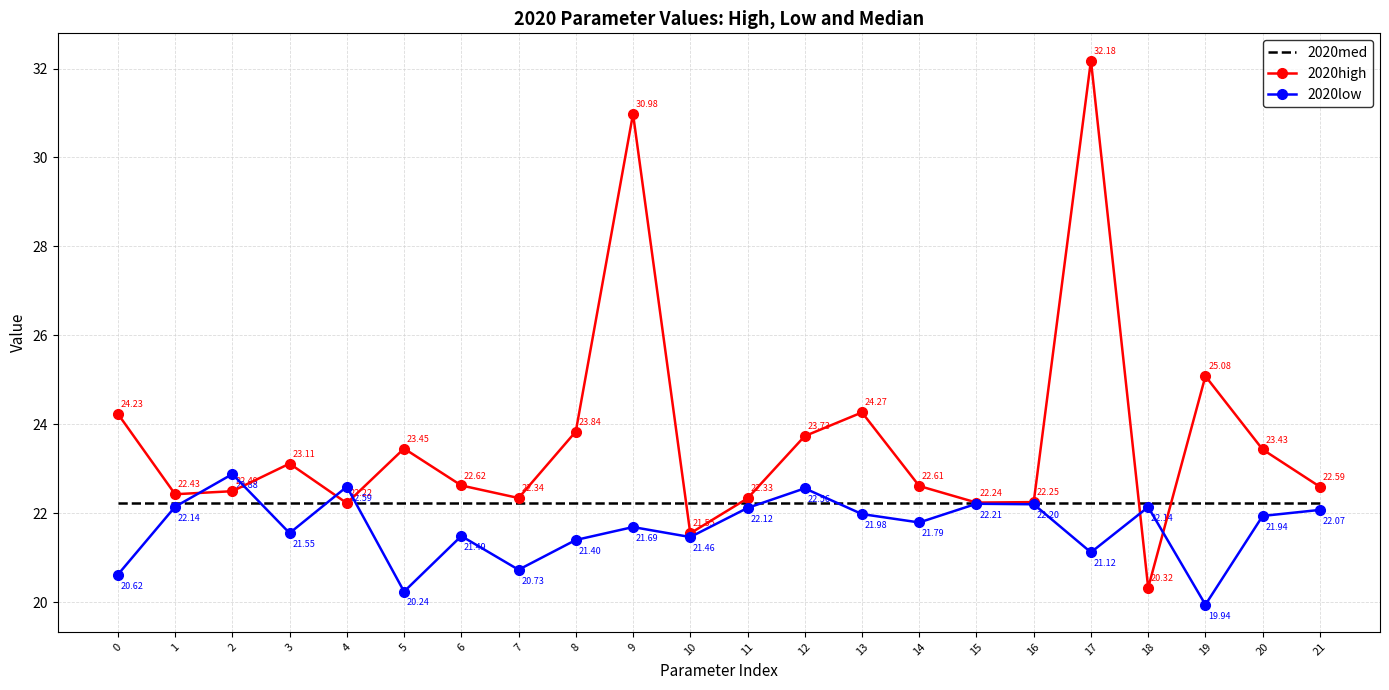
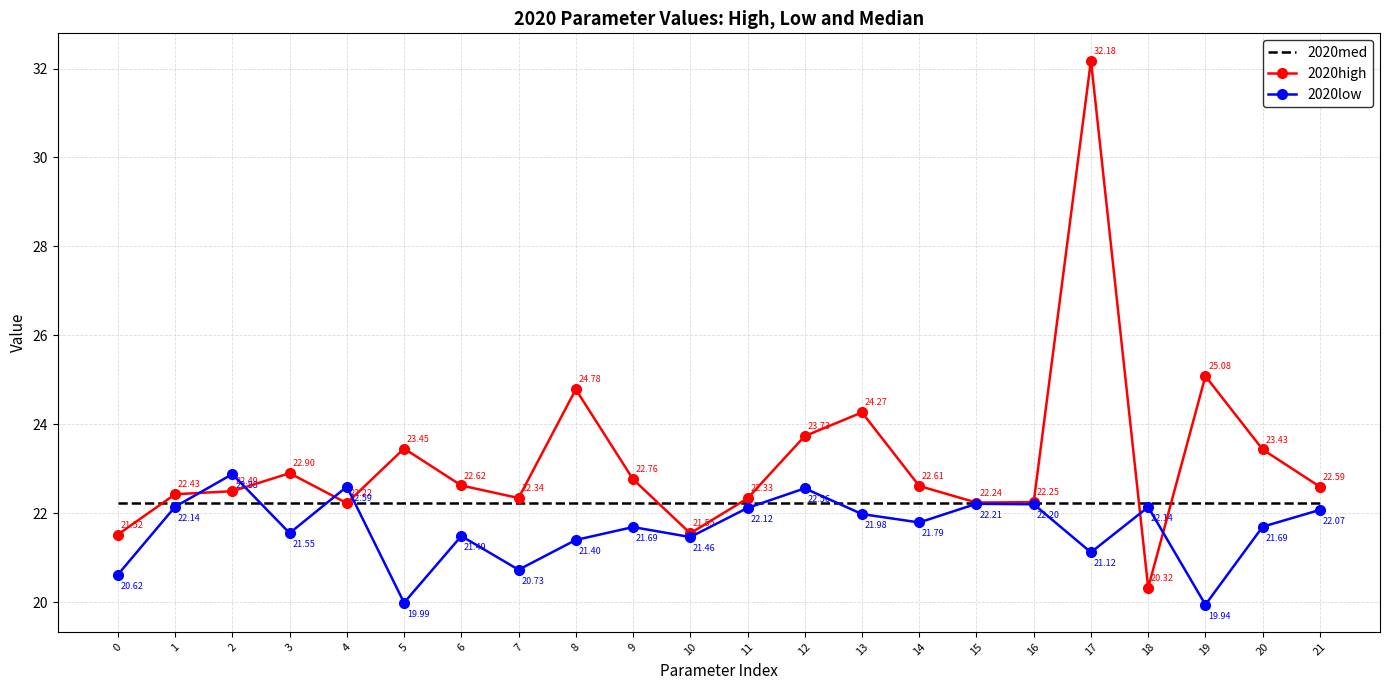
  {
    "2020med": {
      "0": 22.2,
      "1": 22.2,
      "2": 22.2,
      "3": 22.2,
      "5": 22.2,
      "6": 22.2,
      "7": 22.2,
      "8": 22.2,
      "9": 22.2,
      "10": 22.2,
      "11": 22.2,
      "13": 22.2,
      "14": 22.2,
      "17": 22.2,
      "18": 22.2,
      "19": 22.2,
      "20": 22.2,
      "21": 22.2
    },
    "2020high": {
-     "0": 24.23,
+     "0": 21.52,
      "1": 22.43,
-     "3": 23.11,
+     "3": 22.90,
      "5": 23.45,
      "6": 22.62,
      "7": 22.34,
-     "8": 23.84,
-     "9": 30.98,
+     "8": 24.78,
+     "9": 22.76,
      "10": 21.55,
      "11": 22.33,
      "12": 23.73,
      "13": 24.27,
      "14": 22.61,
      "17": 32.18,
      "18": 20.32,
      "19": 25.08,
      "20": 23.43,
      "21": 22.59
    },
    "2020low": {
      "0": 20.62,
      "1": 22.14,
      "3": 21.55,
-     "5": 20.24,
+     "5": 19.99,
      "6": 21.49,
      "7": 20.73,
      "8": 21.40,
      "9": 21.69,
      "10": 21.46,
      "11": 22.12,
      "12": 22.56,
      "13": 21.98,
      "14": 21.79,
      "17": 21.12,
      "18": 22.14,
      "19": 19.94,
-     "20": 21.94,
+     "20": 21.69,
      "21": 22.07
    }
  }
